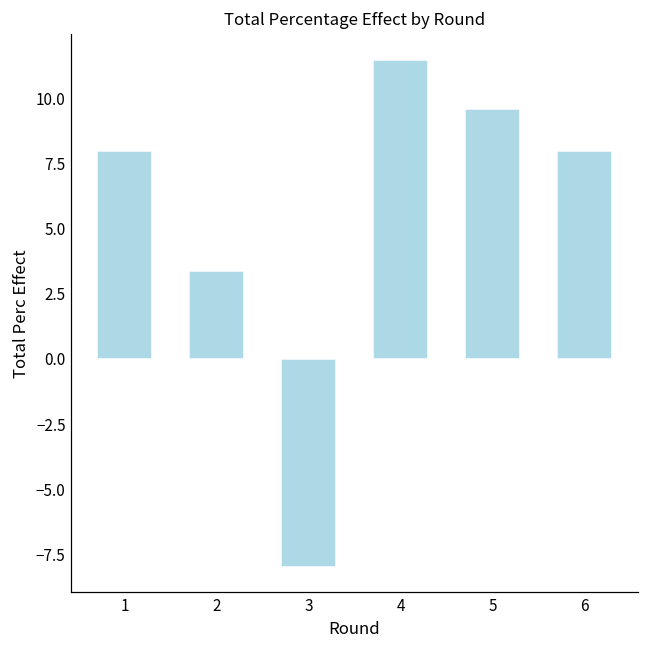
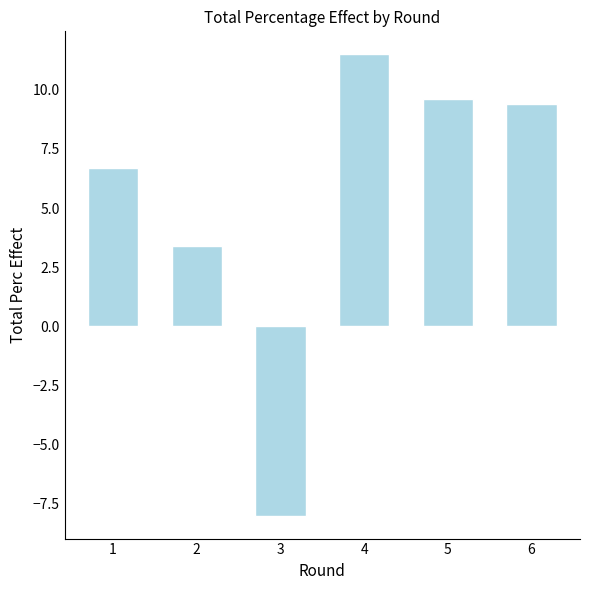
  {
-   "1": 8.0,
+   "1": 6.7,
    "2": 3.4,
    "3": -8.0,
    "4": 11.5,
    "5": 9.6,
-   "6": 8.0
+   "6": 9.4
  }
